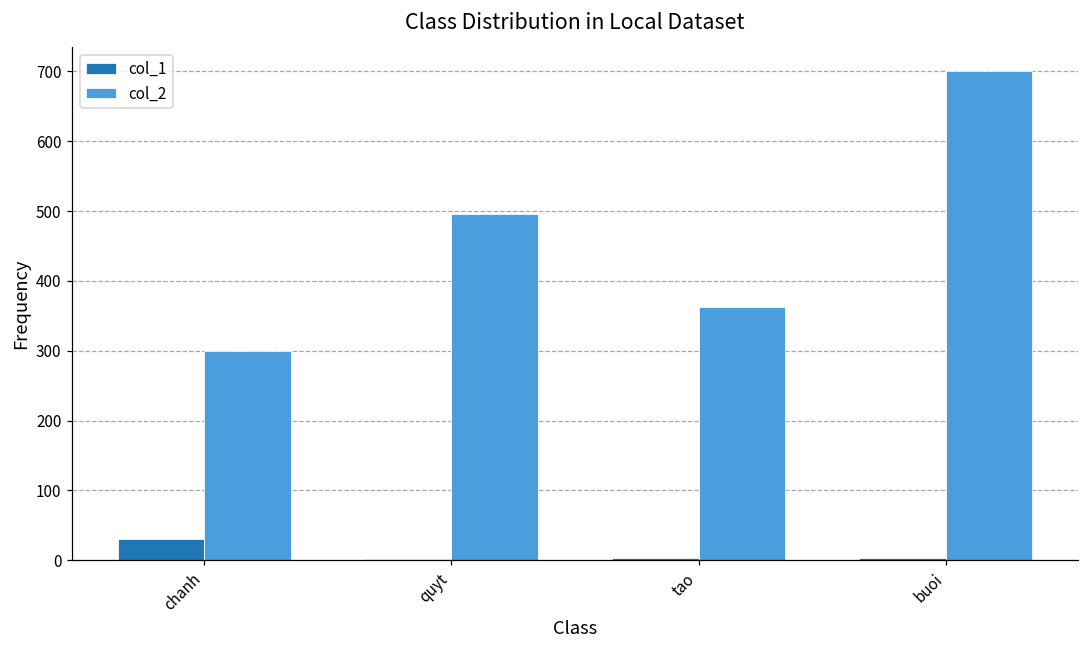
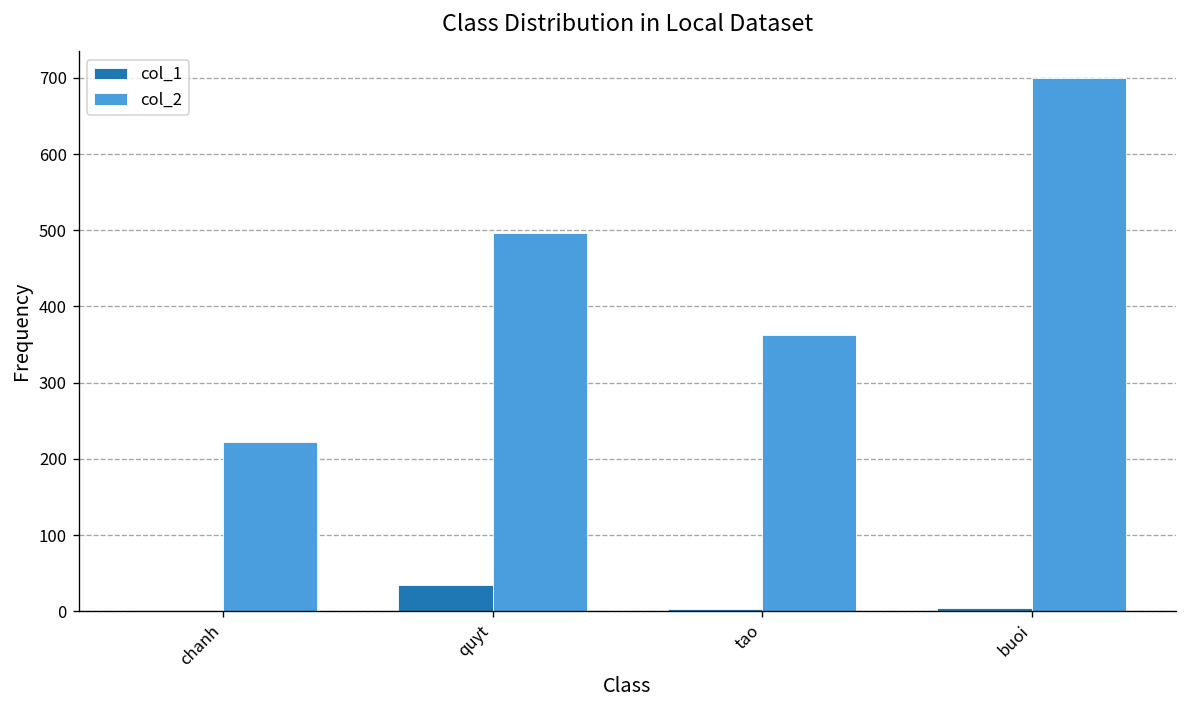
  {
    "col_1": {
-     "chanh": 30,
-     "quyt": 0,
+     "chanh": 0,
+     "quyt": 30,
      "buoi": 0
    },
    "col_2": {
-     "chanh": 300,
+     "chanh": 220,
      "quyt": 500,
      "tao": 360,
      "buoi": 700
    }
  }
